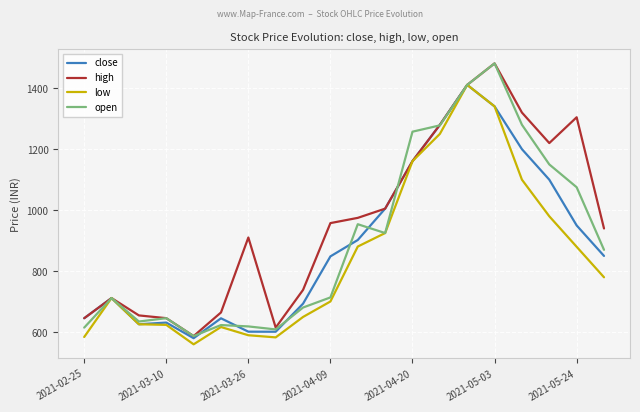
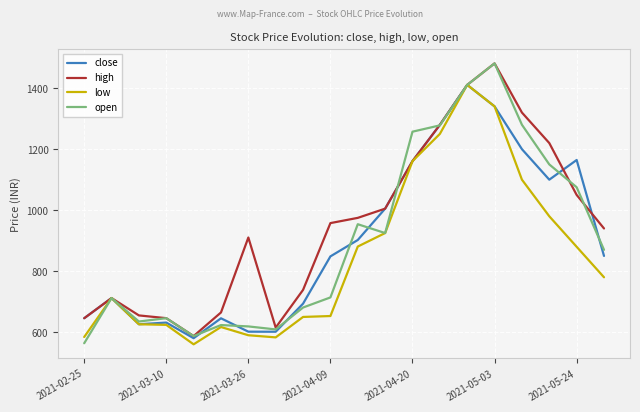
  {
    "close": {
      "2021-03-26": 600,
      "2021-04-09": 850,
-     "2021-05-24": 950
+     "2021-05-24": 1160
    },
    "high": {
      "2021-03-26": 910,
      "2021-04-09": 960,
-     "2021-05-24": 1300
+     "2021-05-24": 1050
    },
    "low": {
      "2021-02-25": 580,
      "2021-03-26": 590,
-     "2021-04-09": 700,
+     "2021-04-09": 650,
      "2021-05-24": 880
    },
    "open": {
-     "2021-02-25": 620,
+     "2021-02-25": 560,
      "2021-03-26": 620,
      "2021-04-09": 710,
      "2021-04-20": 1260,
      "2021-05-24": 1080
    }
  }
